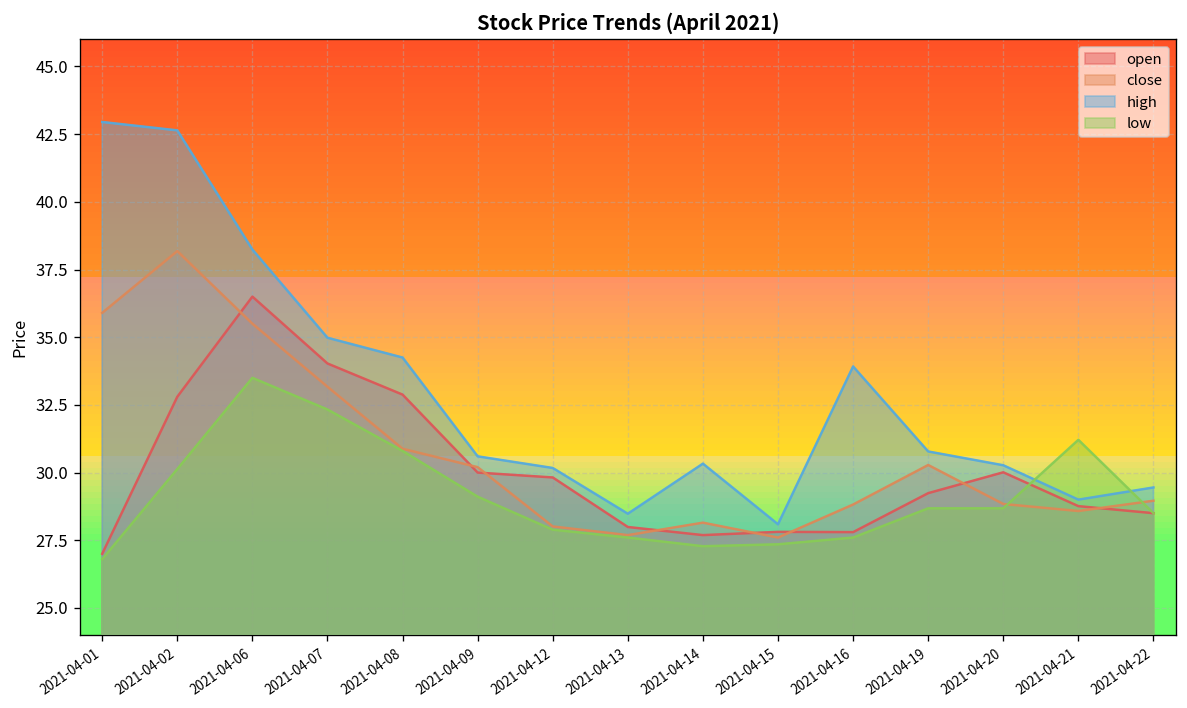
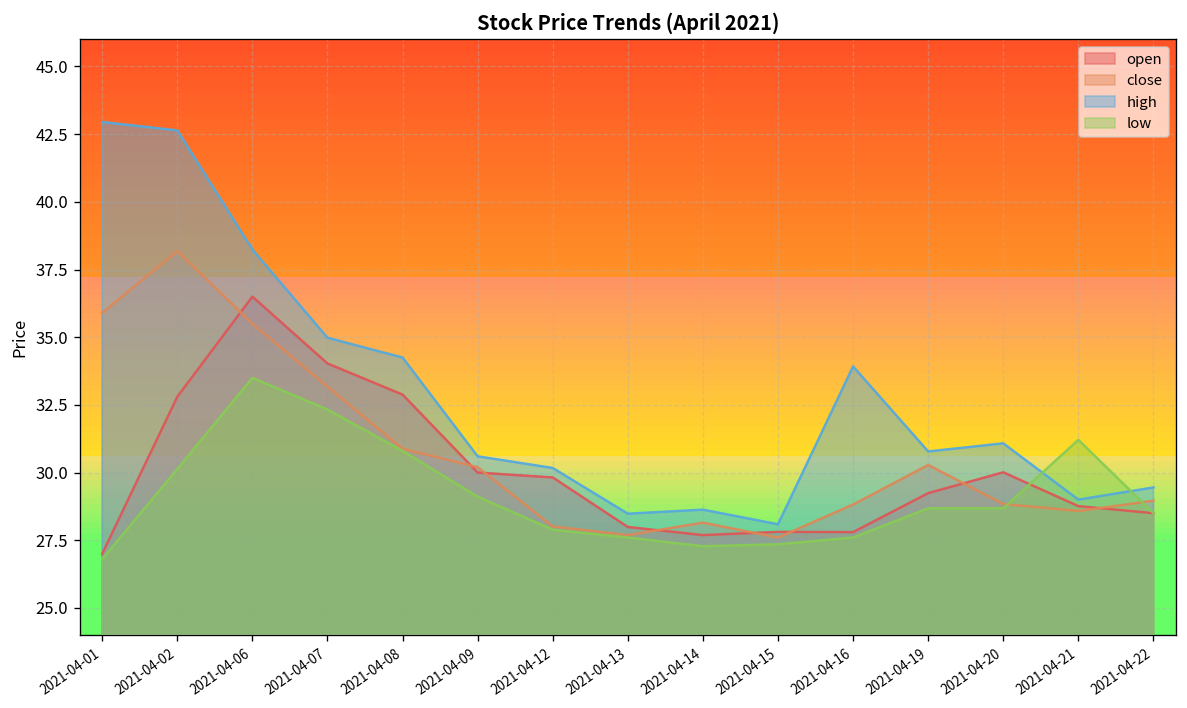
  {
    "high": {
      "2021-04-01": 43.0,
      "2021-04-02": 42.6,
      "2021-04-06": 38.2,
      "2021-04-07": 35.0,
      "2021-04-08": 34.3,
      "2021-04-09": 30.6,
      "2021-04-12": 30.2,
      "2021-04-13": 28.5,
-     "2021-04-14": 30.3,
+     "2021-04-14": 28.6,
      "2021-04-15": 28.1,
      "2021-04-16": 33.9,
      "2021-04-19": 30.8,
-     "2021-04-20": 30.3,
+     "2021-04-20": 31.1,
      "2021-04-21": 29.0,
      "2021-04-22": 29.5
    },
    "low": {
      "2021-04-01": 26.8,
      "2021-04-02": 30.1,
      "2021-04-06": 33.5,
      "2021-04-07": 32.3,
      "2021-04-09": 29.1,
      "2021-04-12": 27.9,
      "2021-04-14": 27.3,
      "2021-04-15": 27.4,
      "2021-04-16": 27.6,
      "2021-04-19": 28.7,
      "2021-04-20": 28.7,
      "2021-04-21": 31.2
    }
  }
